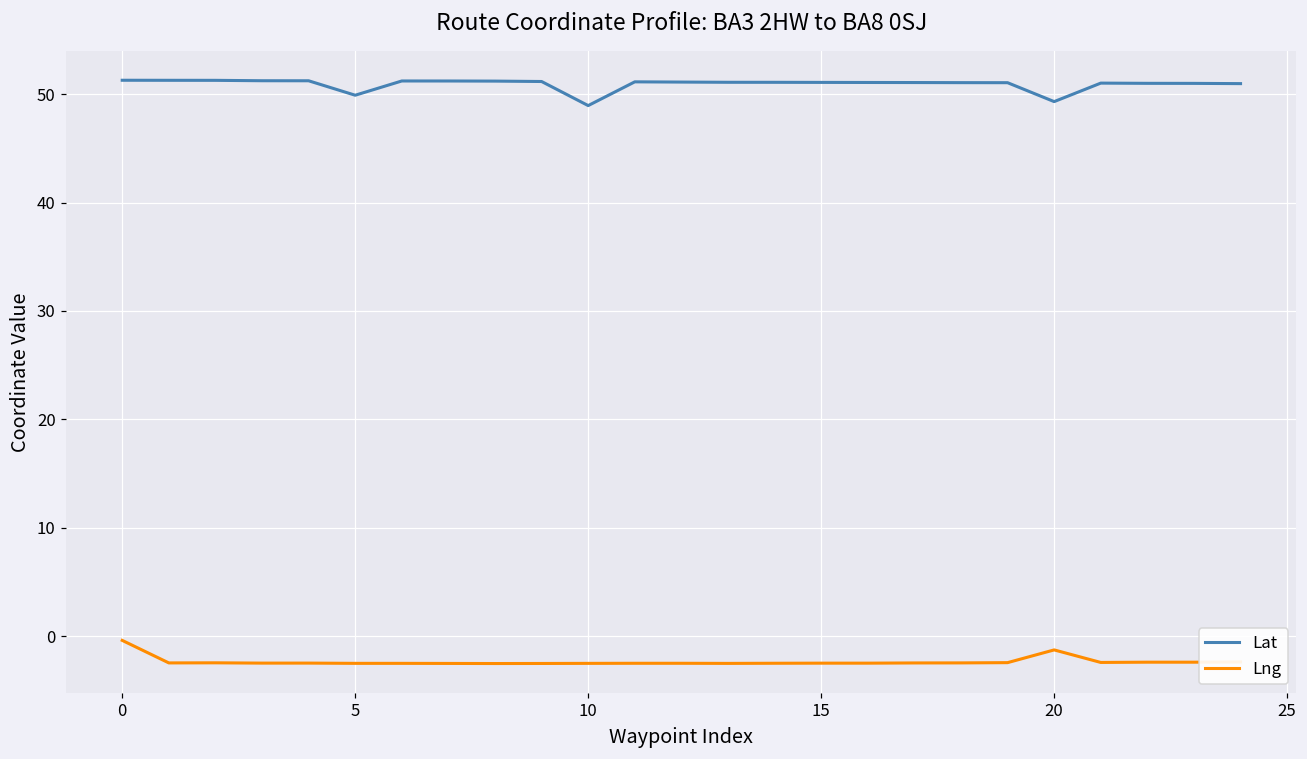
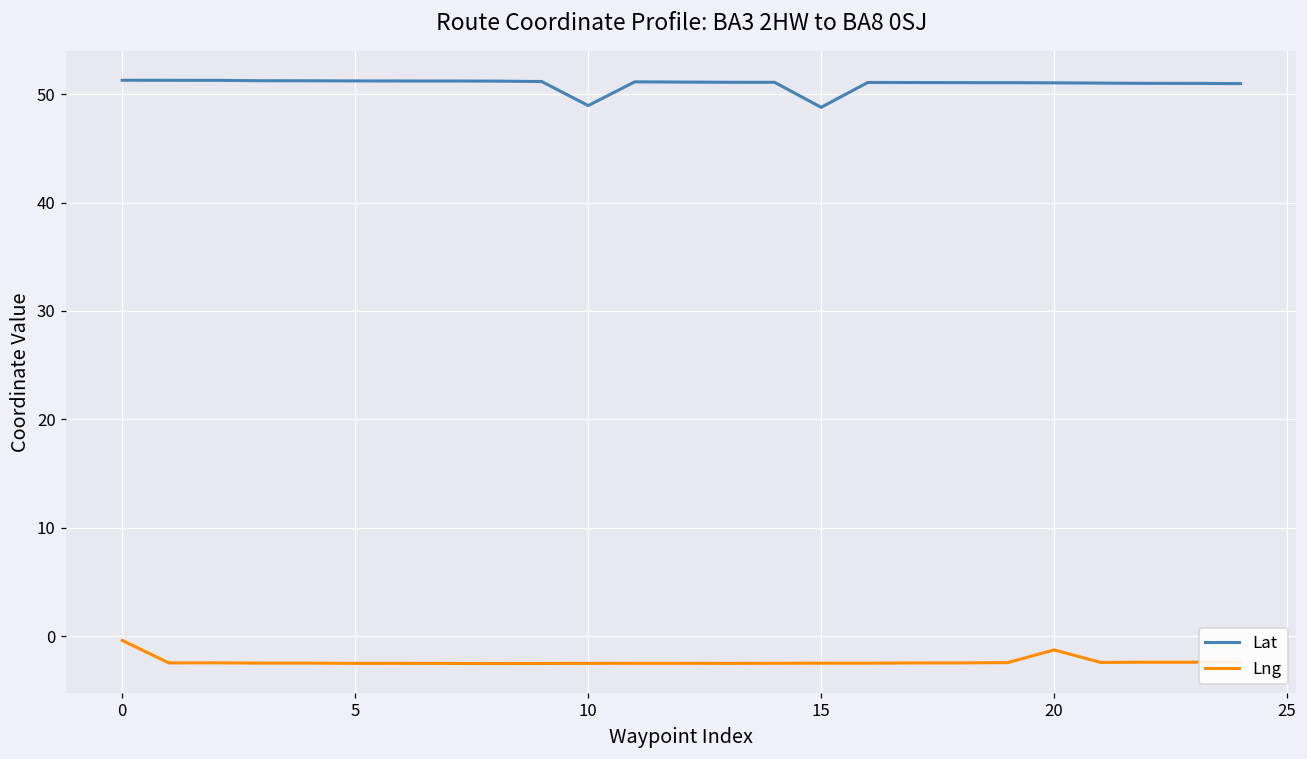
  {
    "Lat": {
      "0": 51,
-     "5": 50,
+     "5": 51,
      "10": 49,
-     "15": 51,
-     "20": 49
+     "15": 49,
+     "20": 51
    },
    "Lng": {
      "0": 0,
      "5": -3,
      "10": -3,
      "15": -3,
      "20": -1
    }
  }
